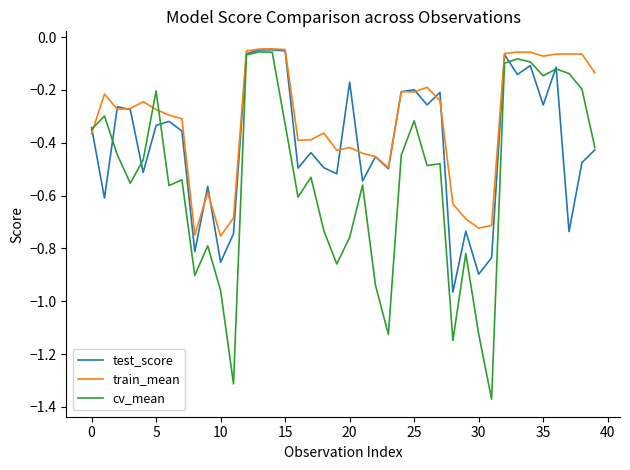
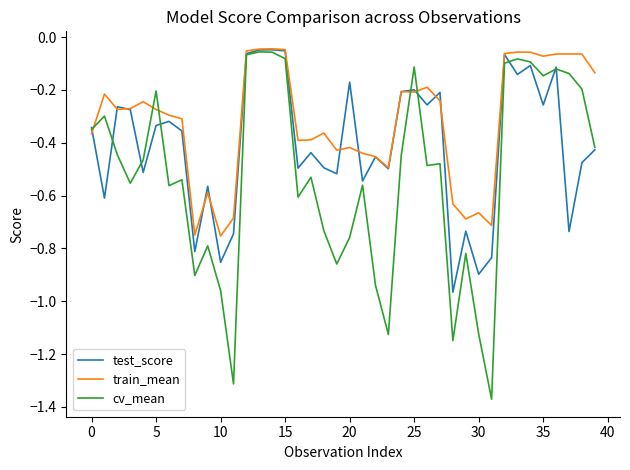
  {
    "test_score": {
      "5": -0.33,
      "10": -0.85,
      "20": -0.17,
      "30": -0.90,
      "35": -0.26
    },
    "train_mean": {
      "0": -0.37,
      "5": -0.27,
      "10": -0.75,
      "20": -0.42,
-     "30": -0.72,
+     "30": -0.67,
      "35": -0.07
    },
    "cv_mean": {
      "5": -0.20,
      "10": -0.96,
-     "15": -0.33,
+     "15": -0.08,
      "20": -0.76,
-     "25": -0.32,
+     "25": -0.11,
      "30": -1.12,
      "35": -0.15
    }
  }
